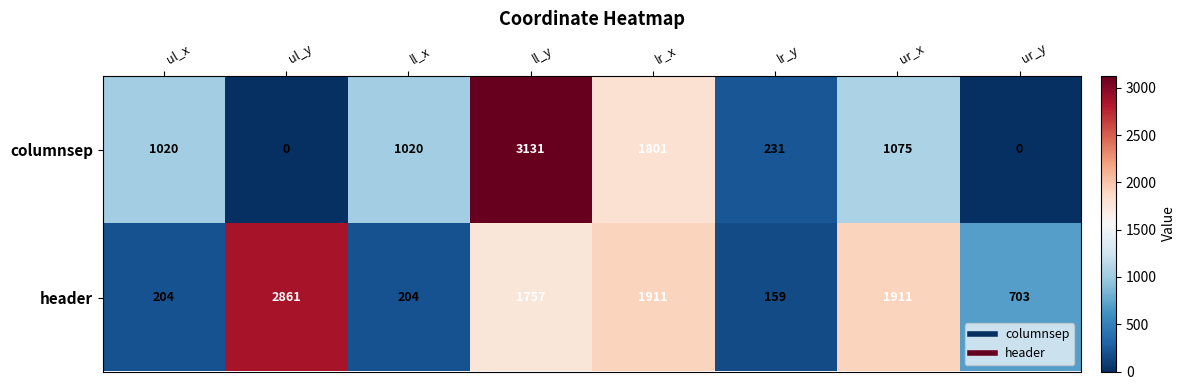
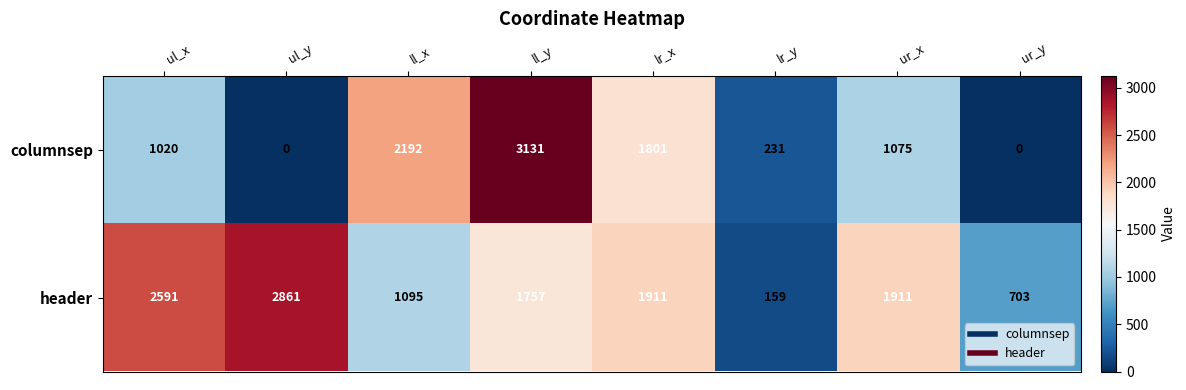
  {
    "columnsep": {
      "ul_x": 1020,
      "ul_y": 0,
-     "ll_x": 1020,
+     "ll_x": 2192,
      "ll_y": 3131,
      "lr_y": 231,
      "ur_x": 1075,
      "ur_y": 0
    },
    "header": {
-     "ul_x": 204,
+     "ul_x": 2591,
      "ul_y": 2861,
-     "ll_x": 204,
+     "ll_x": 1095,
      "lr_x": 1911,
      "lr_y": 159,
      "ur_x": 1911,
      "ur_y": 703
    }
  }
